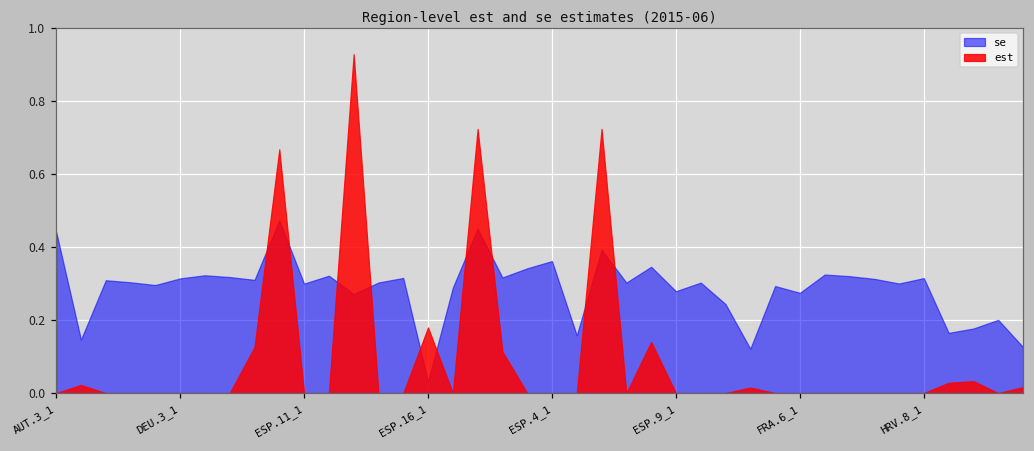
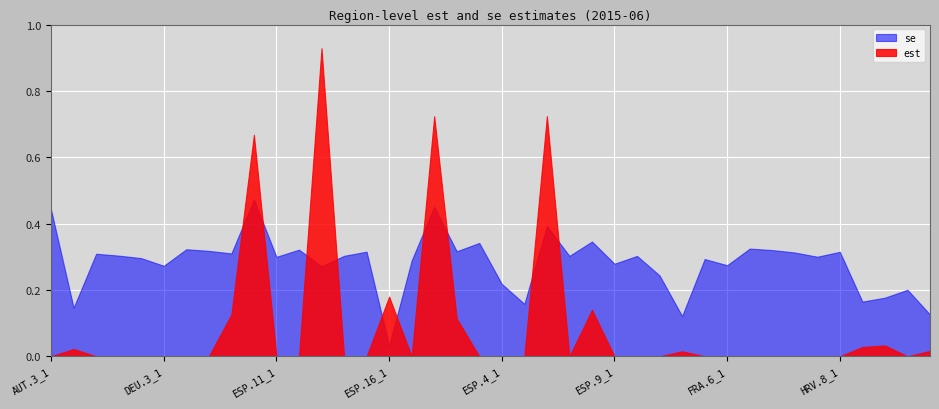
  {
    "se": {
      "AUT.3_1": 0.44,
-     "DEU.3_1": 0.31,
+     "DEU.3_1": 0.27,
      "ESP.11_1": 0.30,
      "ESP.16_1": 0.03,
-     "ESP.4_1": 0.36,
+     "ESP.4_1": 0.22,
      "ESP.9_1": 0.28,
      "FRA.6_1": 0.27,
      "HRV.8_1": 0.32
    },
    "est": {
      "AUT.3_1": 0.00,
      "DEU.3_1": 0.00,
      "ESP.11_1": 0.00,
      "ESP.16_1": 0.18,
      "ESP.4_1": 0.00,
      "ESP.9_1": 0.00,
      "FRA.6_1": 0.00,
      "HRV.8_1": 0.00
    }
  }
